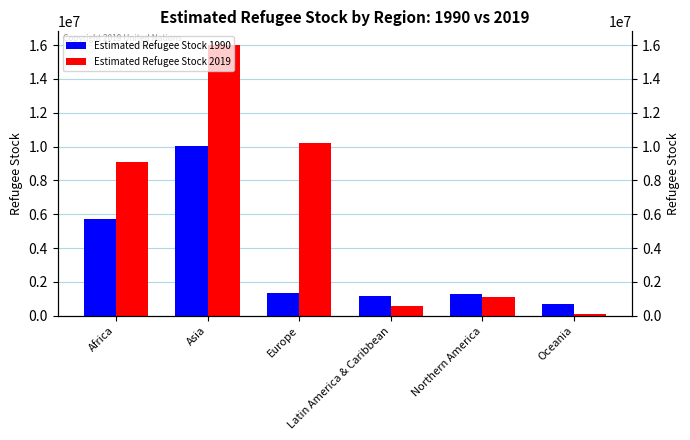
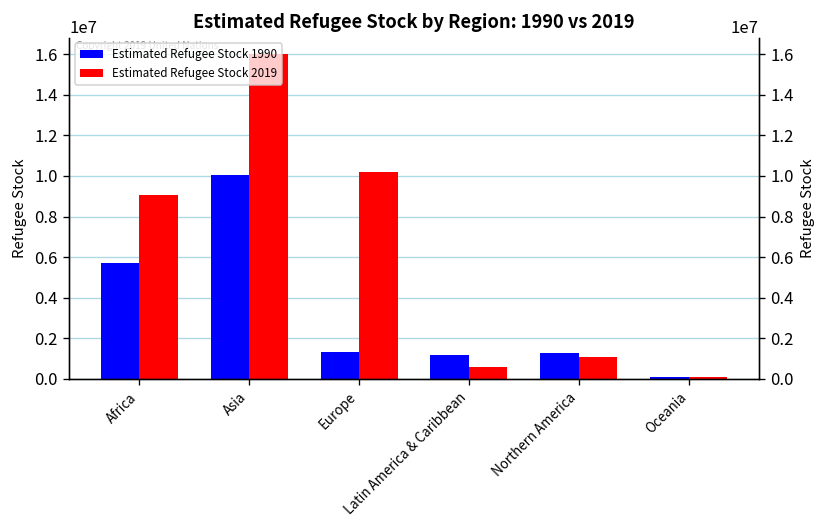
  {
    "Estimated Refugee Stock 1990": {
      "Africa": 5700000,
      "Asia": 10000000,
      "Europe": 1300000,
      "Latin America & Caribbean": 1200000,
      "Northern America": 1300000,
-     "Oceania": 700000
+     "Oceania": 100000
    },
    "Estimated Refugee Stock 2019": {
      "Africa": 9100000,
      "Europe": 10200000,
      "Latin America & Caribbean": 600000,
      "Northern America": 1100000
    }
  }
